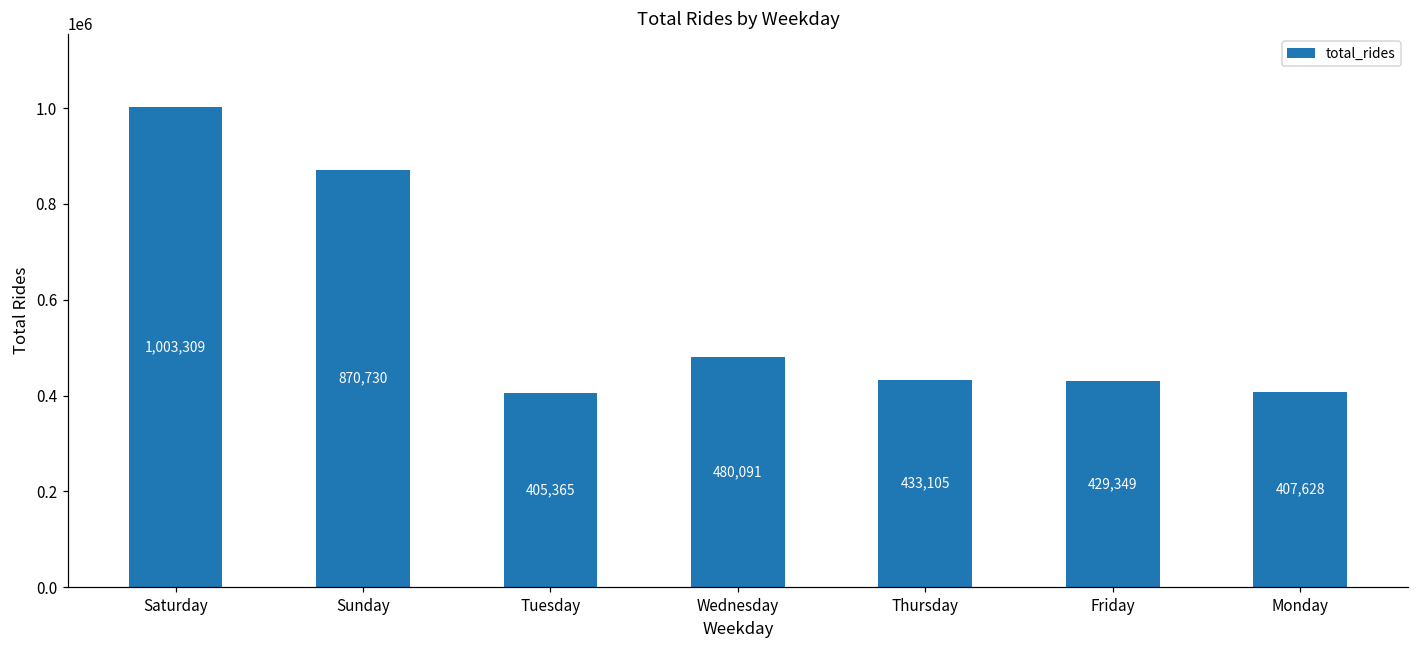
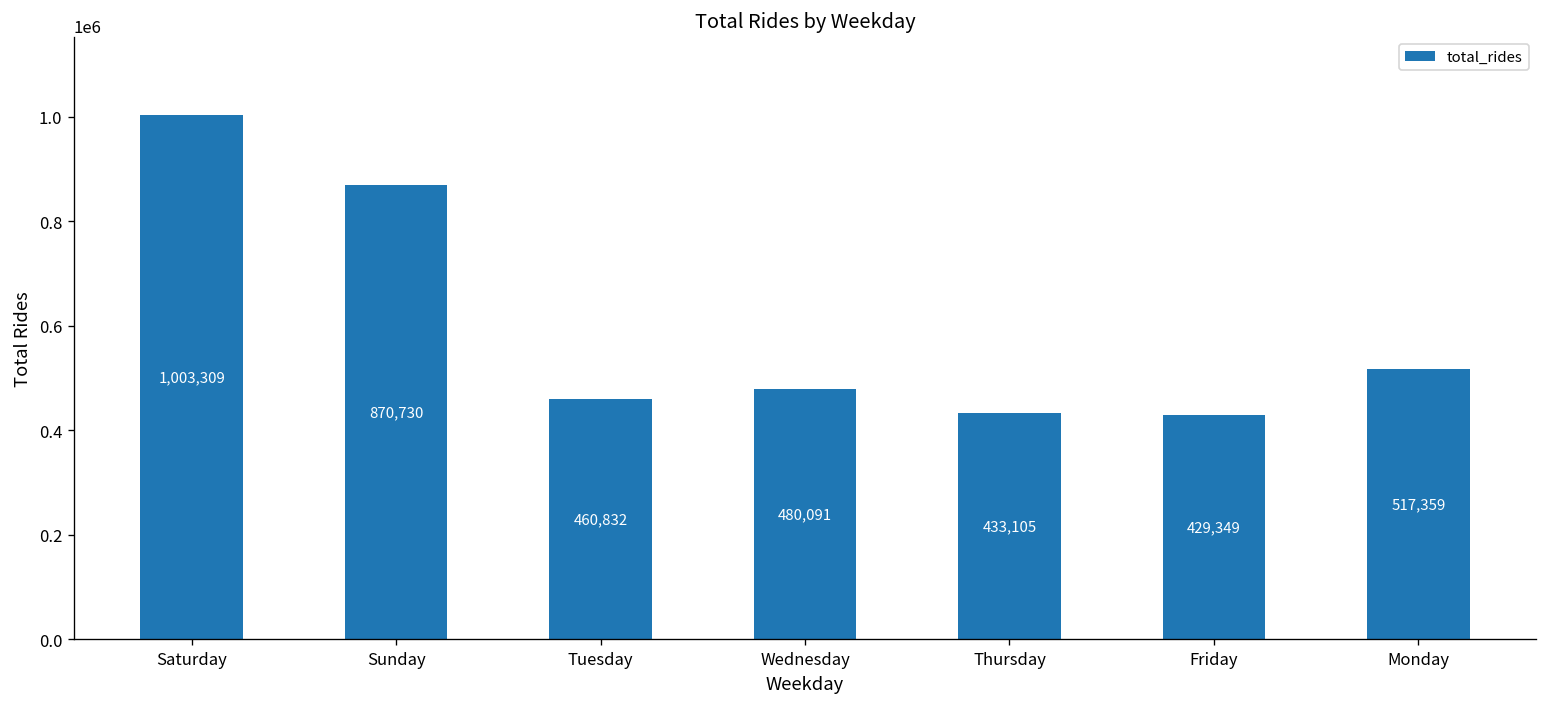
  {
    "Saturday": "1,003,309",
    "Sunday": "870,730",
-   "Tuesday": "405,365",
+   "Tuesday": "460,832",
    "Wednesday": "480,091",
    "Thursday": "433,105",
    "Friday": "429,349",
-   "Monday": "407,628"
+   "Monday": "517,359"
  }
